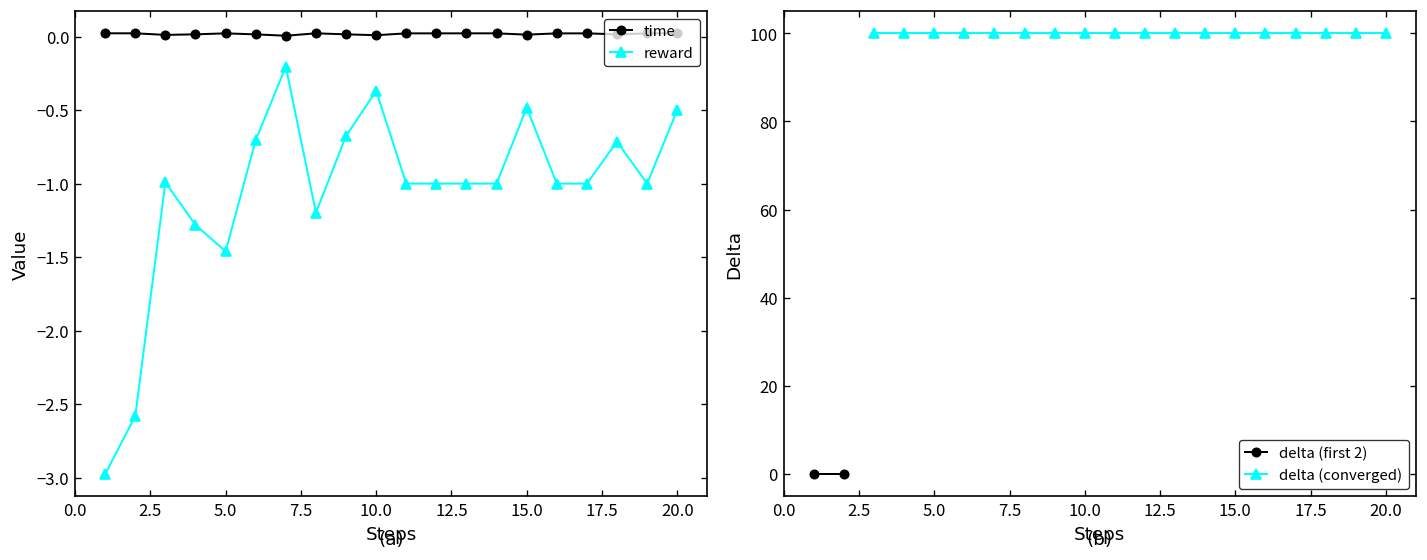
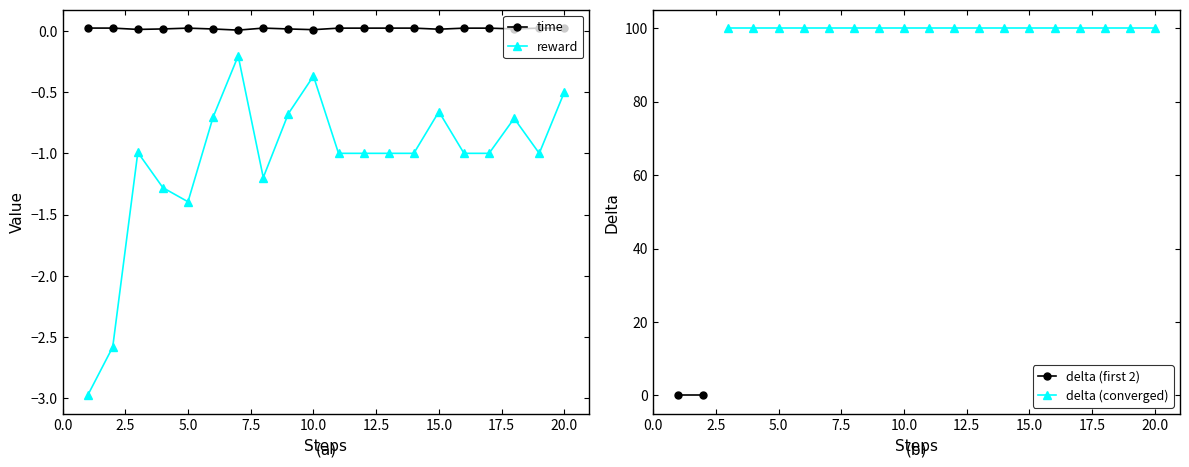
  {
    "(a)": {
      "time": {
        "5.0": 0.02,
        "10.0": 0.01,
        "15.0": 0.01
      },
      "reward": {
-       "5.0": -1.46,
+       "5.0": -1.40,
        "10.0": -0.37,
-       "15.0": -0.48,
+       "15.0": -0.66,
        "20.0": -0.50
      }
    },
    "(b)": {
      "delta (converged)": {
        "5.0": 100,
        "10.0": 100,
        "15.0": 100,
        "20.0": 100
      }
    }
  }
